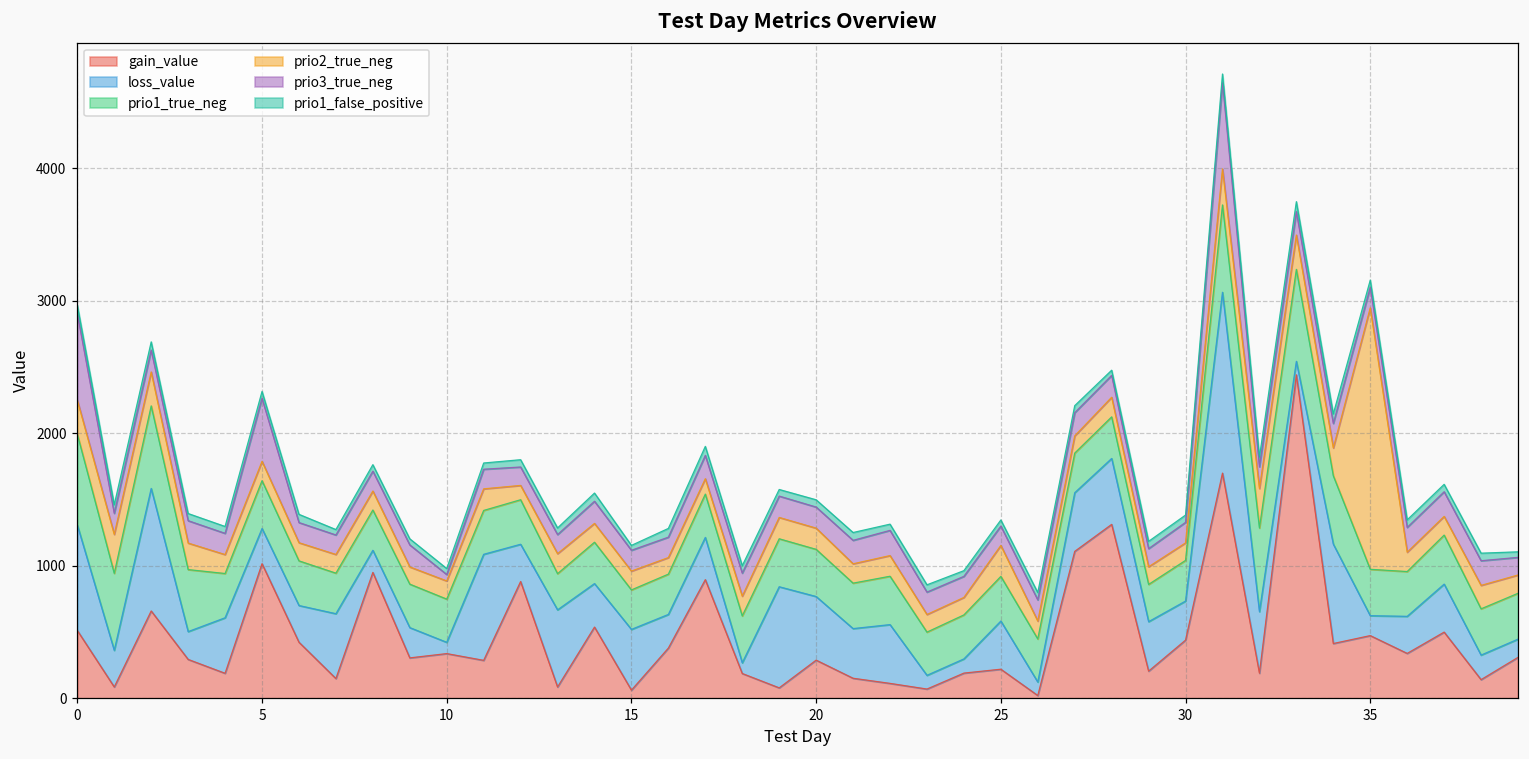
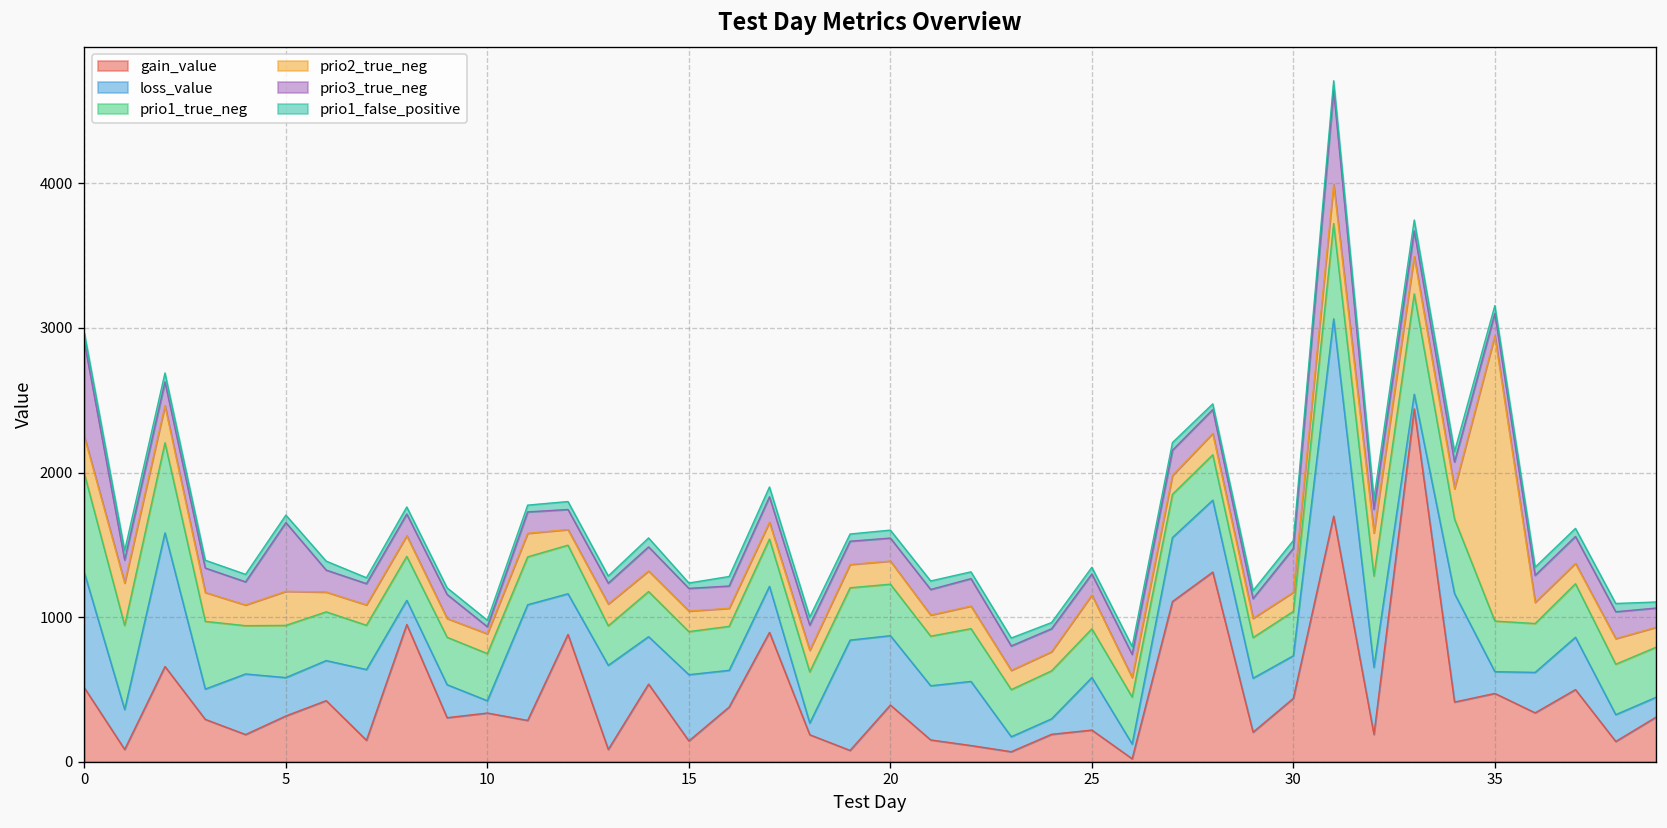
  {
    "gain_value": {
      "0": 510,
-     "5": 1010,
+     "5": 320,
      "10": 340,
-     "15": 60,
-     "20": 290,
+     "15": 140,
+     "20": 390,
      "25": 220,
      "30": 440,
      "35": 470
    },
    "prio2_true_neg": {
      "0": 260,
-     "5": 150,
+     "5": 240,
      "10": 140,
      "15": 140,
      "20": 160,
      "25": 230,
      "30": 130,
      "35": 1970
    },
    "prio3_true_neg": {
      "0": 650,
      "5": 480,
      "10": 50,
      "15": 160,
      "20": 160,
      "25": 150,
-     "30": 160,
+     "30": 300,
      "35": 160
    }
  }
